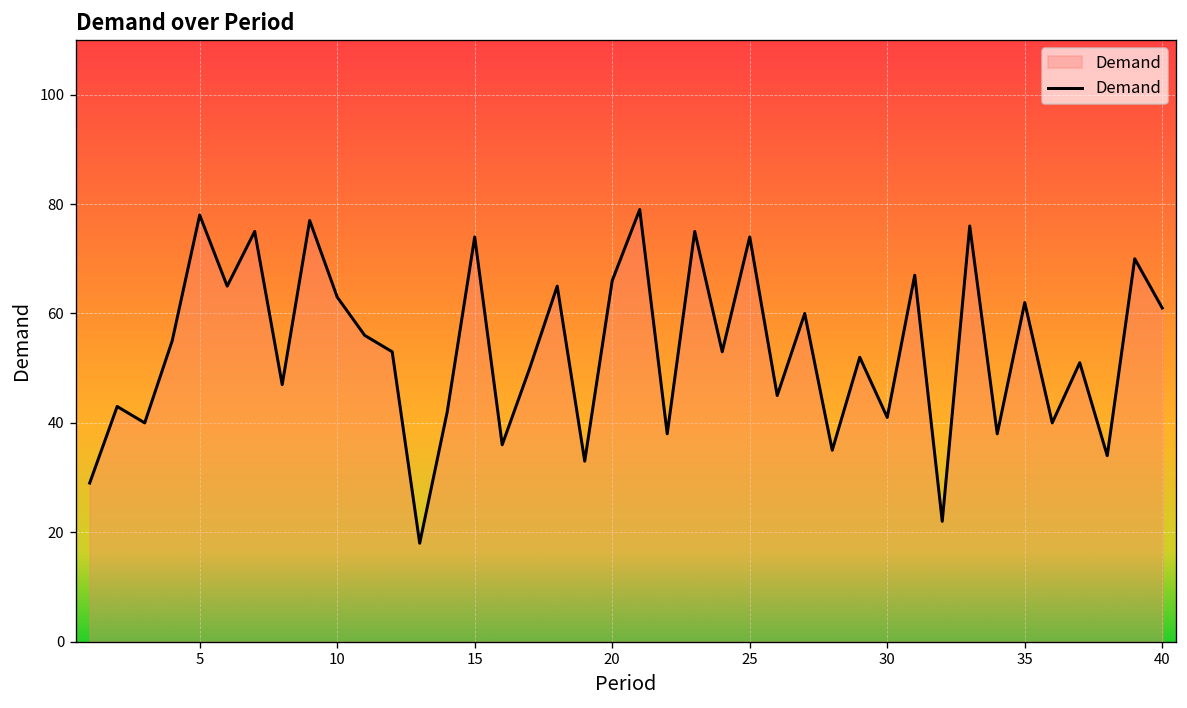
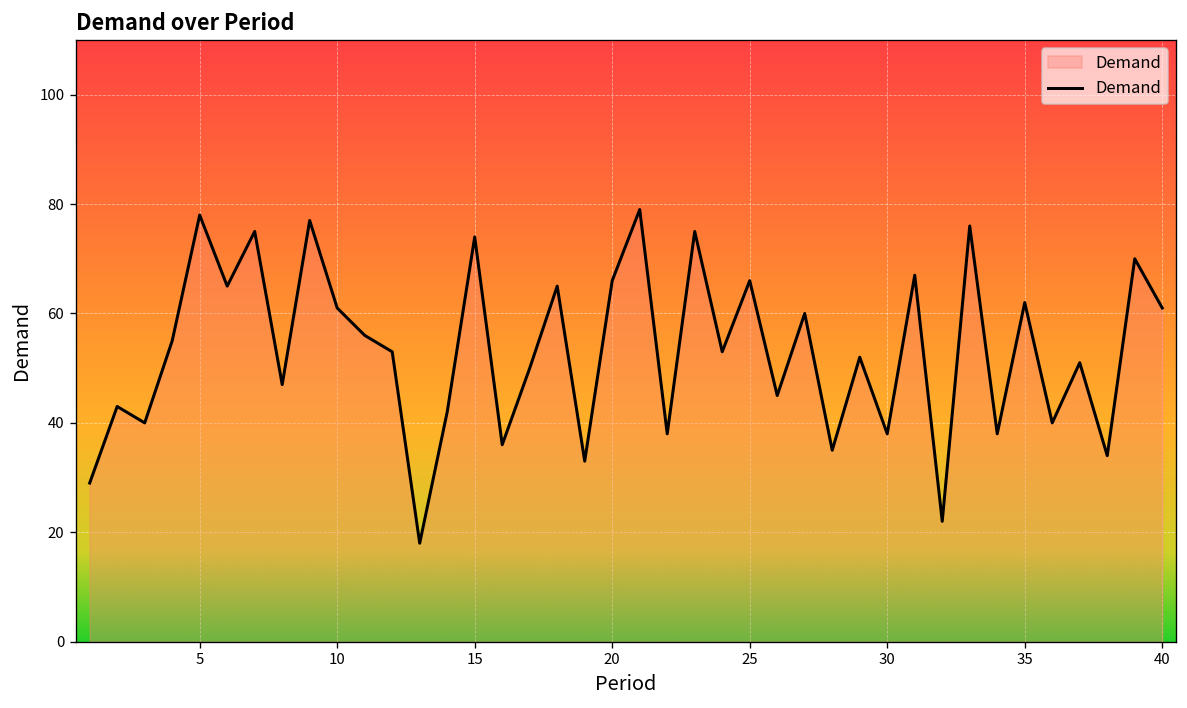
  {
    "5": 78,
-   "10": 63,
+   "10": 61,
    "15": 74,
    "20": 66,
-   "25": 74,
-   "30": 41,
+   "25": 66,
+   "30": 38,
    "35": 62,
    "40": 61
  }
